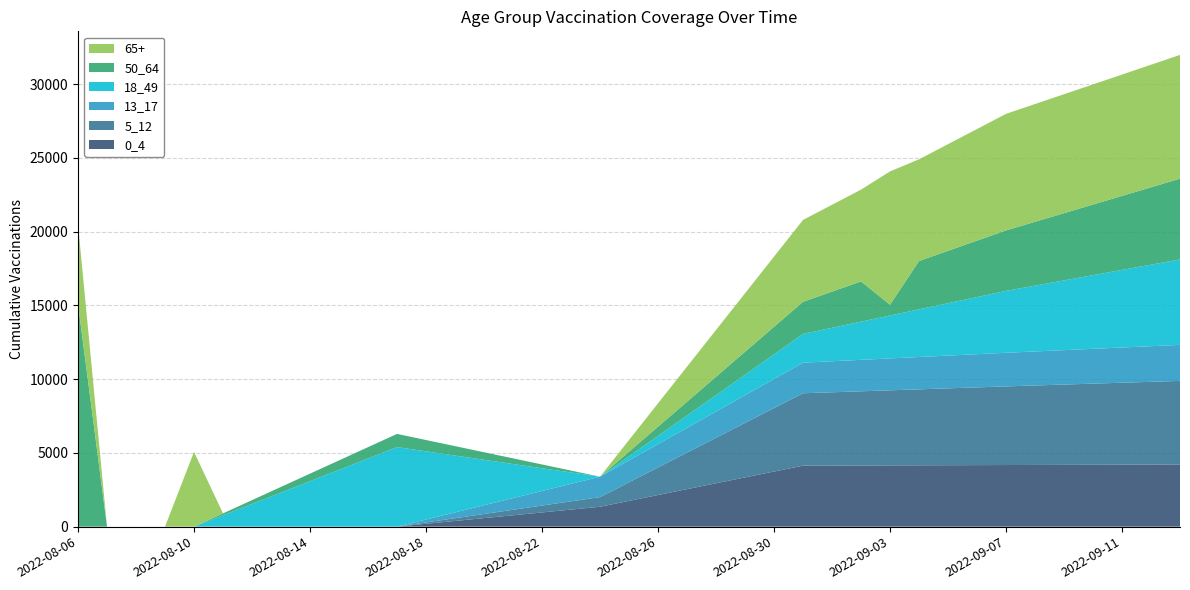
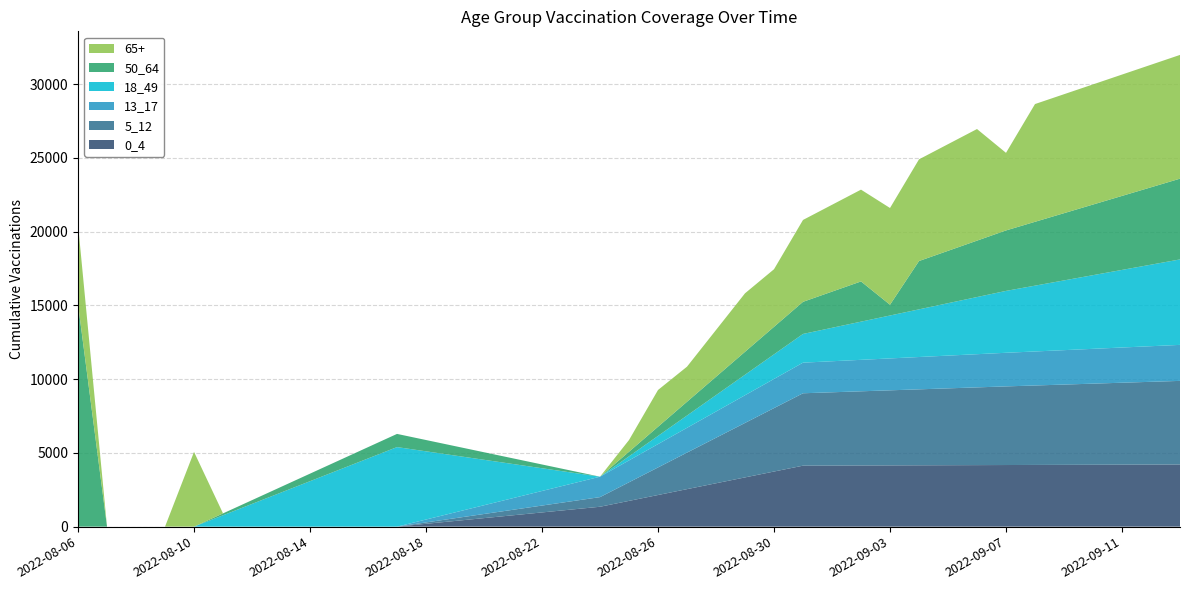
  {
    "50_64": {
      "2022-08-06": 15100,
      "2022-08-26": 600,
      "2022-08-30": 1900,
      "2022-09-03": 700,
      "2022-09-07": 4100,
      "2022-09-11": 5000
    },
    "65+": {
      "2022-08-06": 5400,
      "2022-08-10": 5100,
-     "2022-08-26": 1600,
-     "2022-08-30": 4800,
-     "2022-09-03": 9000,
-     "2022-09-07": 7900,
+     "2022-08-26": 2500,
+     "2022-08-30": 3900,
+     "2022-09-03": 6600,
+     "2022-09-07": 5300,
      "2022-09-11": 8200
    }
  }
